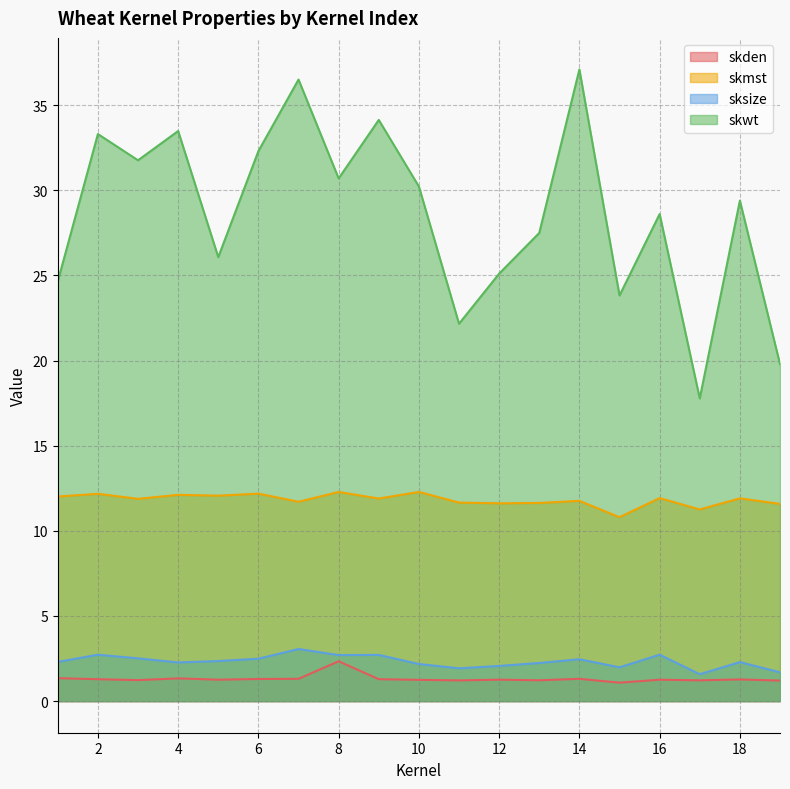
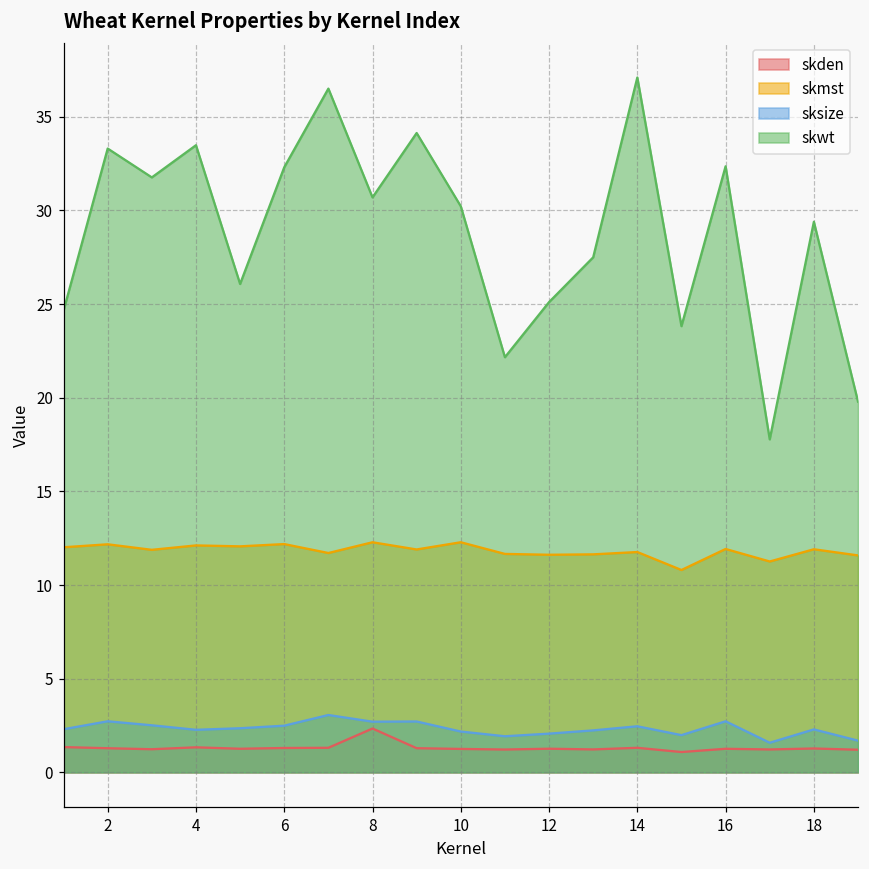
  {
    "skden": {
      "2": 1.3,
      "4": 1.3,
      "6": 1.3,
      "8": 2.3,
      "10": 1.2,
      "12": 1.3,
      "14": 1.3,
      "16": 1.3,
      "18": 1.3
    },
    "skmst": {
      "2": 12.2,
      "4": 12.1,
      "6": 12.2,
      "8": 12.3,
      "10": 12.3,
      "12": 11.6,
      "14": 11.8,
      "16": 11.9,
      "18": 11.9
    },
    "sksize": {
      "2": 2.7,
      "4": 2.3,
      "6": 2.5,
      "8": 2.7,
      "10": 2.2,
      "12": 2.1,
      "14": 2.5,
      "16": 2.7,
      "18": 2.3
    },
    "skwt": {
      "2": 33.3,
      "4": 33.5,
      "6": 32.3,
      "8": 30.7,
      "10": 30.2,
      "12": 25.1,
      "14": 37.1,
-     "16": 28.6,
+     "16": 32.4,
      "18": 29.4
    }
  }
